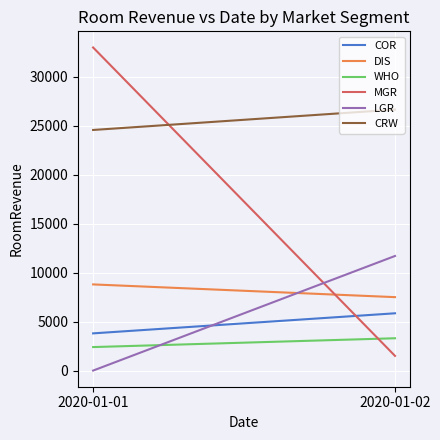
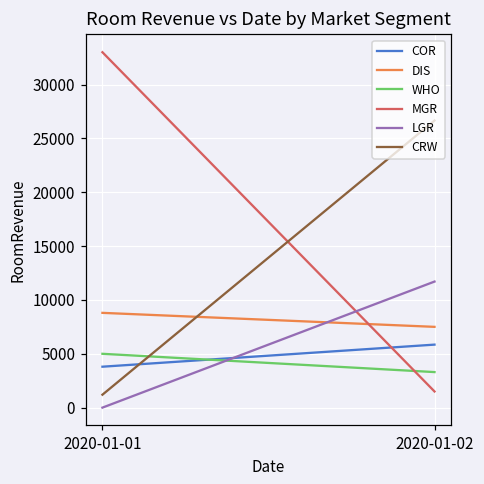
  {
    "COR": {
      "2020-01-01": 4000,
      "2020-01-02": 6000
    },
    "WHO": {
-     "2020-01-01": 2000,
+     "2020-01-01": 5000,
      "2020-01-02": 3000
    },
    "LGR": {
      "2020-01-01": 0,
      "2020-01-02": 12000
    },
    "CRW": {
-     "2020-01-01": 25000
+     "2020-01-01": 1000
    }
  }
